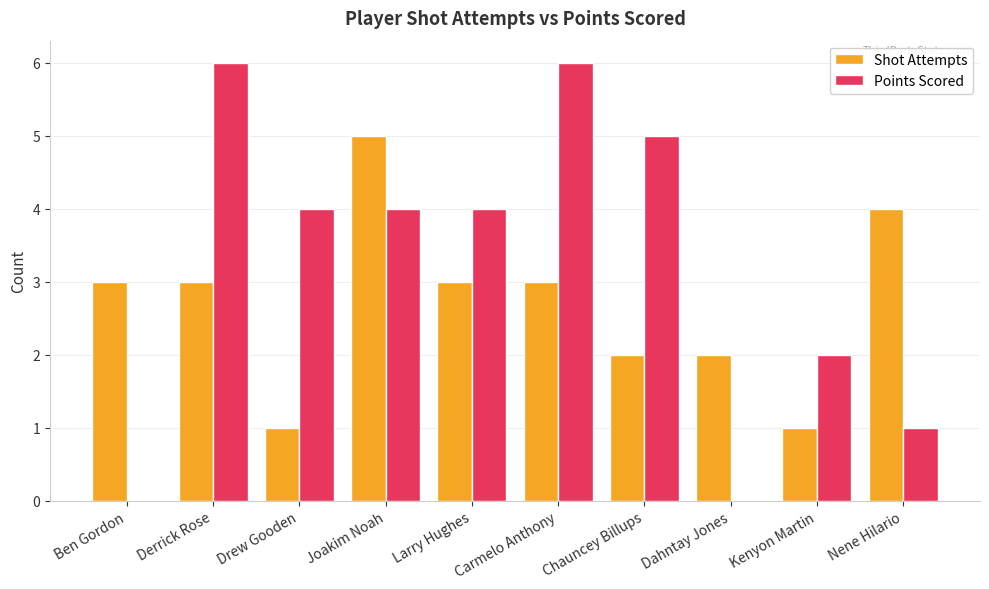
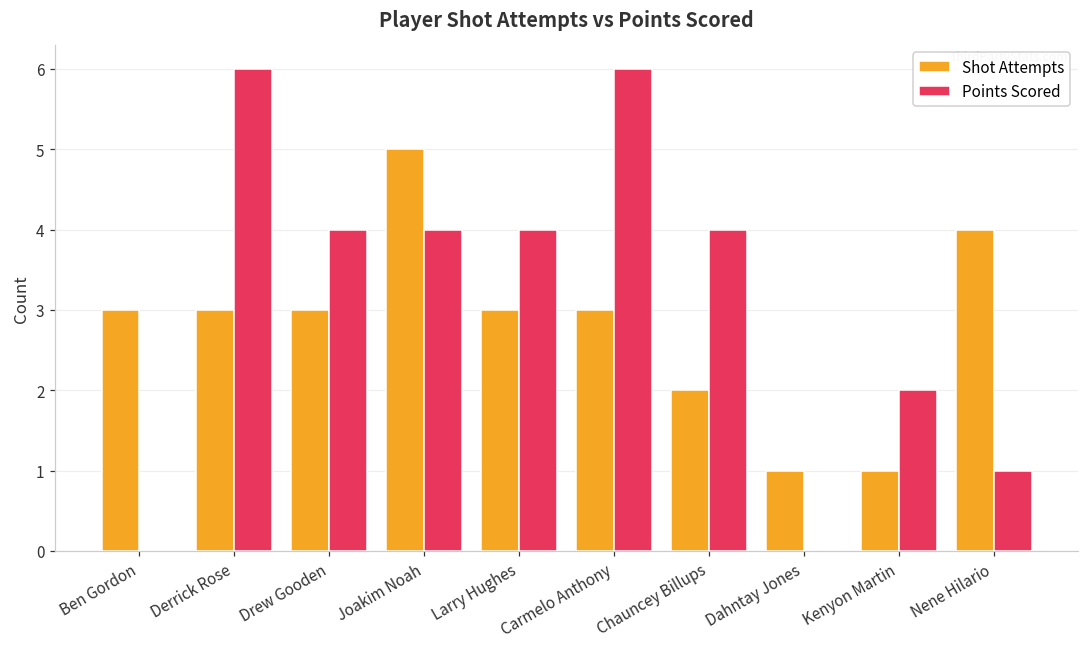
  {
    "Shot Attempts": {
      "Ben Gordon": 3,
      "Derrick Rose": 3,
-     "Drew Gooden": 1,
+     "Drew Gooden": 3,
      "Joakim Noah": 5,
      "Larry Hughes": 3,
      "Carmelo Anthony": 3,
      "Chauncey Billups": 2,
-     "Dahntay Jones": 2,
+     "Dahntay Jones": 1,
      "Kenyon Martin": 1,
      "Nene Hilario": 4
    },
    "Points Scored": {
      "Ben Gordon": 0,
      "Derrick Rose": 6,
      "Drew Gooden": 4,
      "Joakim Noah": 4,
      "Larry Hughes": 4,
      "Carmelo Anthony": 6,
-     "Chauncey Billups": 5,
+     "Chauncey Billups": 4,
      "Dahntay Jones": 0,
      "Kenyon Martin": 2,
      "Nene Hilario": 1
    }
  }
